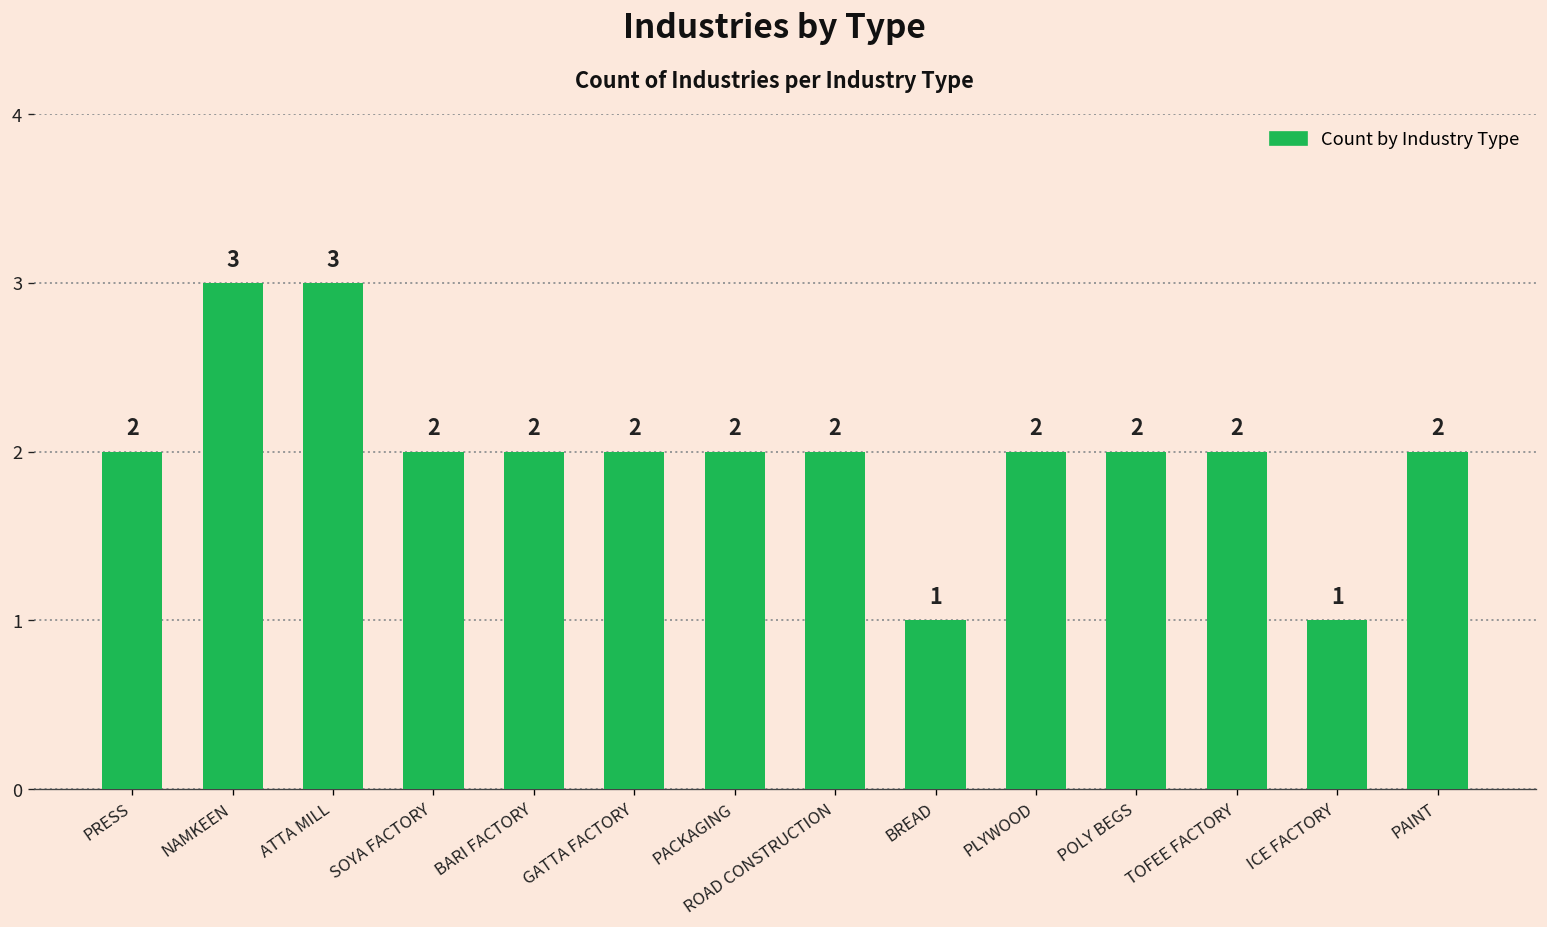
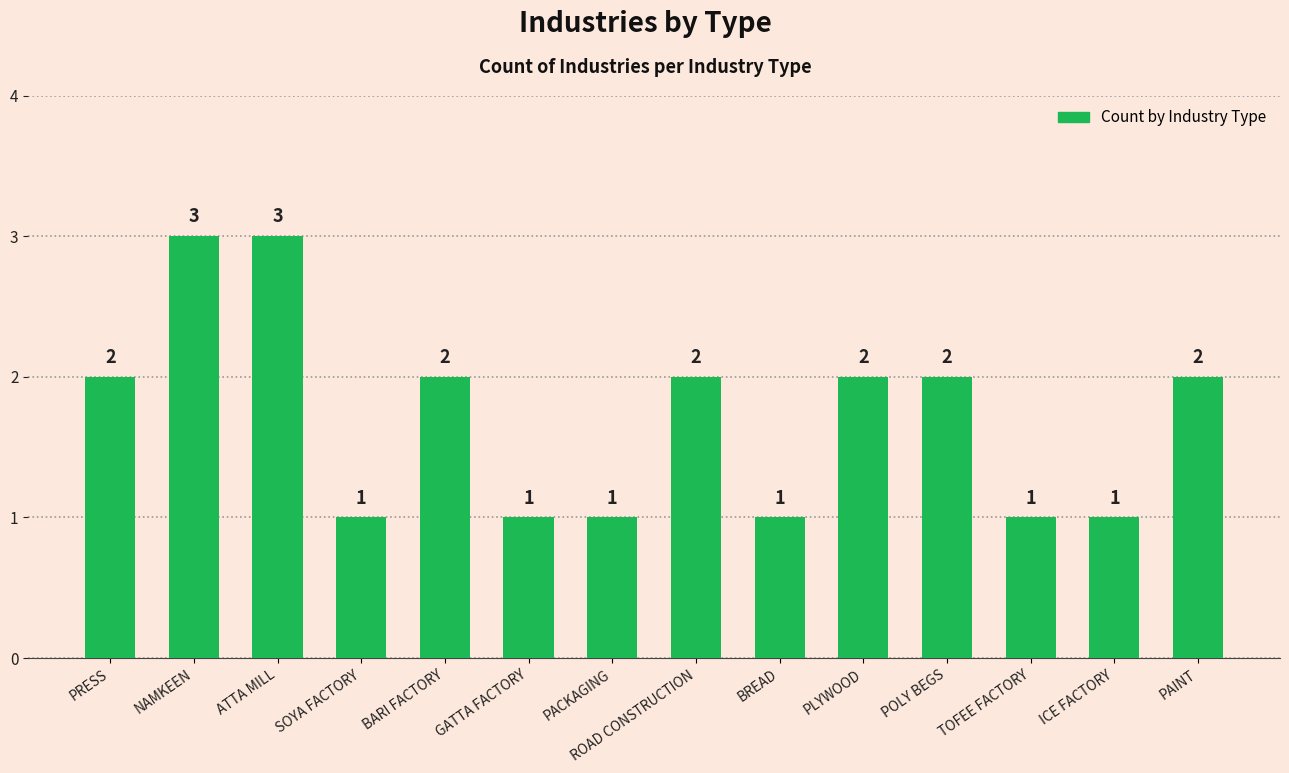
  {
    "PRESS": 2,
    "NAMKEEN": 3,
    "ATTA MILL": 3,
-   "SOYA FACTORY": 2,
+   "SOYA FACTORY": 1,
    "BARI FACTORY": 2,
-   "GATTA FACTORY": 2,
-   "PACKAGING": 2,
+   "GATTA FACTORY": 1,
+   "PACKAGING": 1,
    "ROAD CONSTRUCTION": 2,
    "BREAD": 1,
    "PLYWOOD": 2,
    "POLY BEGS": 2,
-   "TOFEE FACTORY": 2,
+   "TOFEE FACTORY": 1,
    "ICE FACTORY": 1,
    "PAINT": 2
  }
